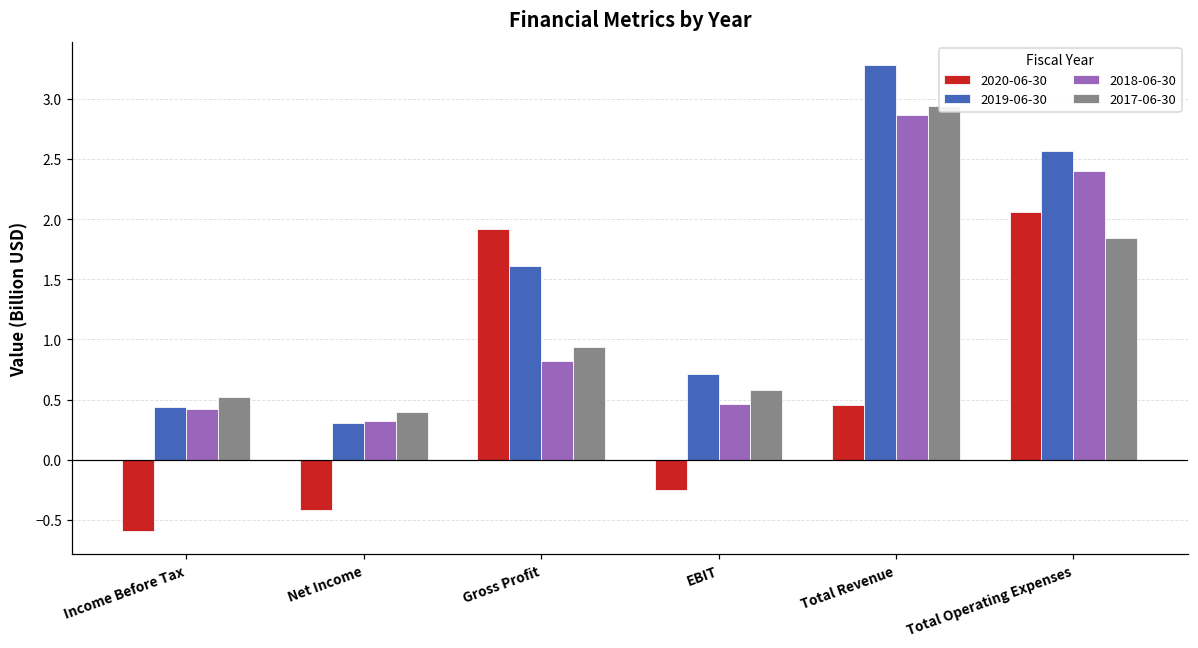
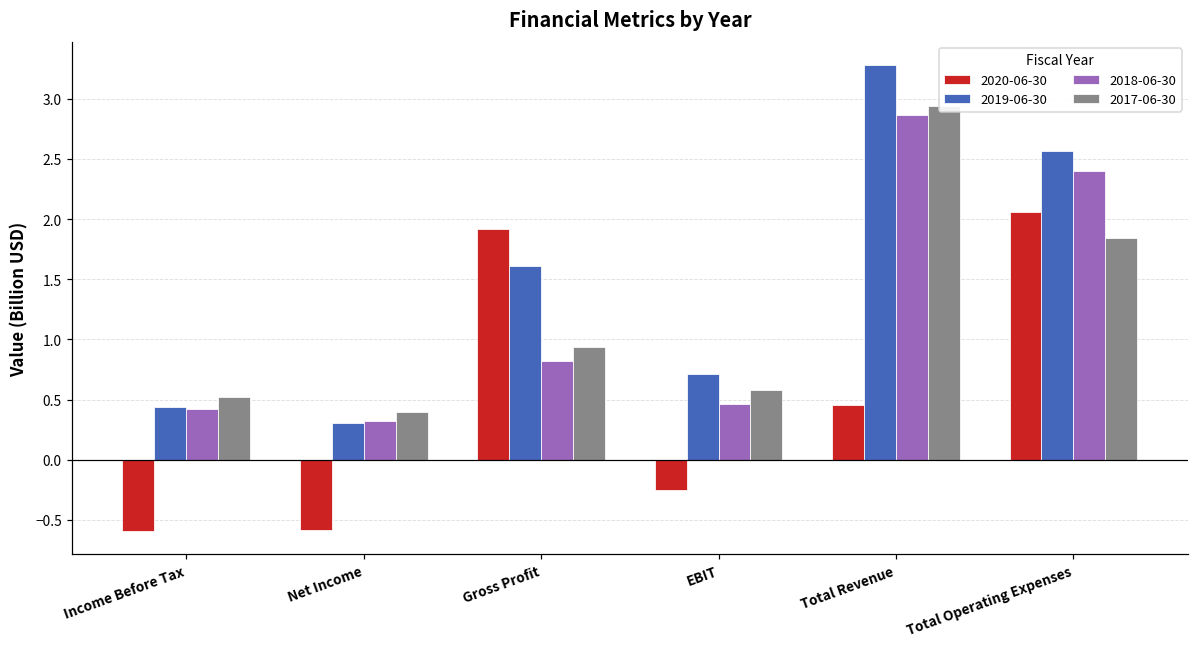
  {
    "2020-06-30": {
      "Income Before Tax": -0.59,
-     "Net Income": -0.42,
+     "Net Income": -0.58,
      "Gross Profit": 1.92,
      "EBIT": -0.25,
      "Total Revenue": 0.45,
      "Total Operating Expenses": 2.06
    },
    "2019-06-30": {
      "Income Before Tax": 0.44,
      "Net Income": 0.31,
      "Gross Profit": 1.61,
      "EBIT": 0.71,
      "Total Revenue": 3.28,
      "Total Operating Expenses": 2.57
    },
    "2018-06-30": {
      "Income Before Tax": 0.42,
      "Net Income": 0.32,
      "Gross Profit": 0.82,
      "EBIT": 0.47,
      "Total Revenue": 2.86,
      "Total Operating Expenses": 2.40
    },
    "2017-06-30": {
      "Income Before Tax": 0.52,
      "Net Income": 0.40,
      "Gross Profit": 0.93,
      "EBIT": 0.58,
      "Total Operating Expenses": 1.85
    }
  }
